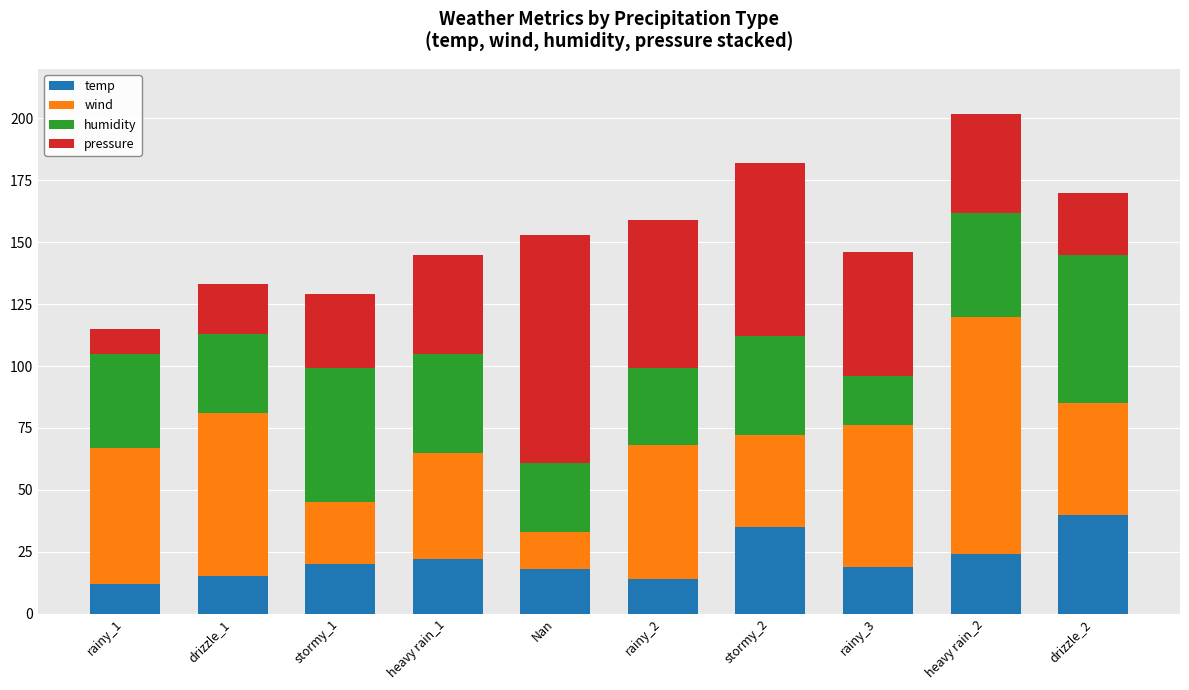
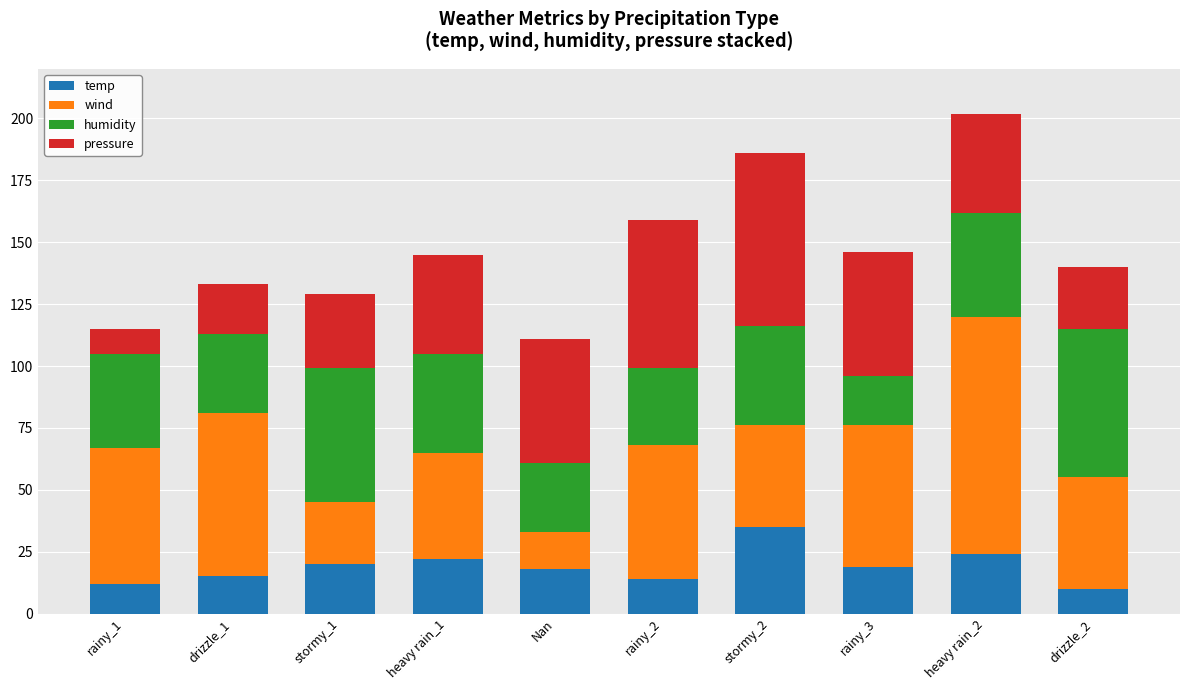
  {
    "temp": {
      "rainy_1": 12,
      "drizzle_1": 15,
      "stormy_1": 20,
      "heavy rain_1": 22,
      "Nan": 18,
      "rainy_2": 14,
      "stormy_2": 35,
      "rainy_3": 19,
      "heavy rain_2": 24,
-     "drizzle_2": 40
+     "drizzle_2": 10
    },
    "wind": {
      "rainy_1": 55,
      "drizzle_1": 66,
      "stormy_1": 25,
      "heavy rain_1": 43,
      "Nan": 15,
      "rainy_2": 54,
-     "stormy_2": 37,
+     "stormy_2": 41,
      "rainy_3": 57,
      "heavy rain_2": 96,
      "drizzle_2": 45
    },
    "humidity": {
      "rainy_1": 38,
      "drizzle_1": 32,
      "stormy_1": 54,
      "heavy rain_1": 40,
      "Nan": 28,
      "rainy_2": 31,
      "stormy_2": 40,
      "rainy_3": 20,
      "heavy rain_2": 42,
      "drizzle_2": 60
    },
    "pressure": {
      "rainy_1": 10,
      "drizzle_1": 20,
      "stormy_1": 30,
      "heavy rain_1": 40,
-     "Nan": 92,
+     "Nan": 50,
      "rainy_2": 60,
      "stormy_2": 70,
      "rainy_3": 50,
      "heavy rain_2": 40,
      "drizzle_2": 25
    }
  }
